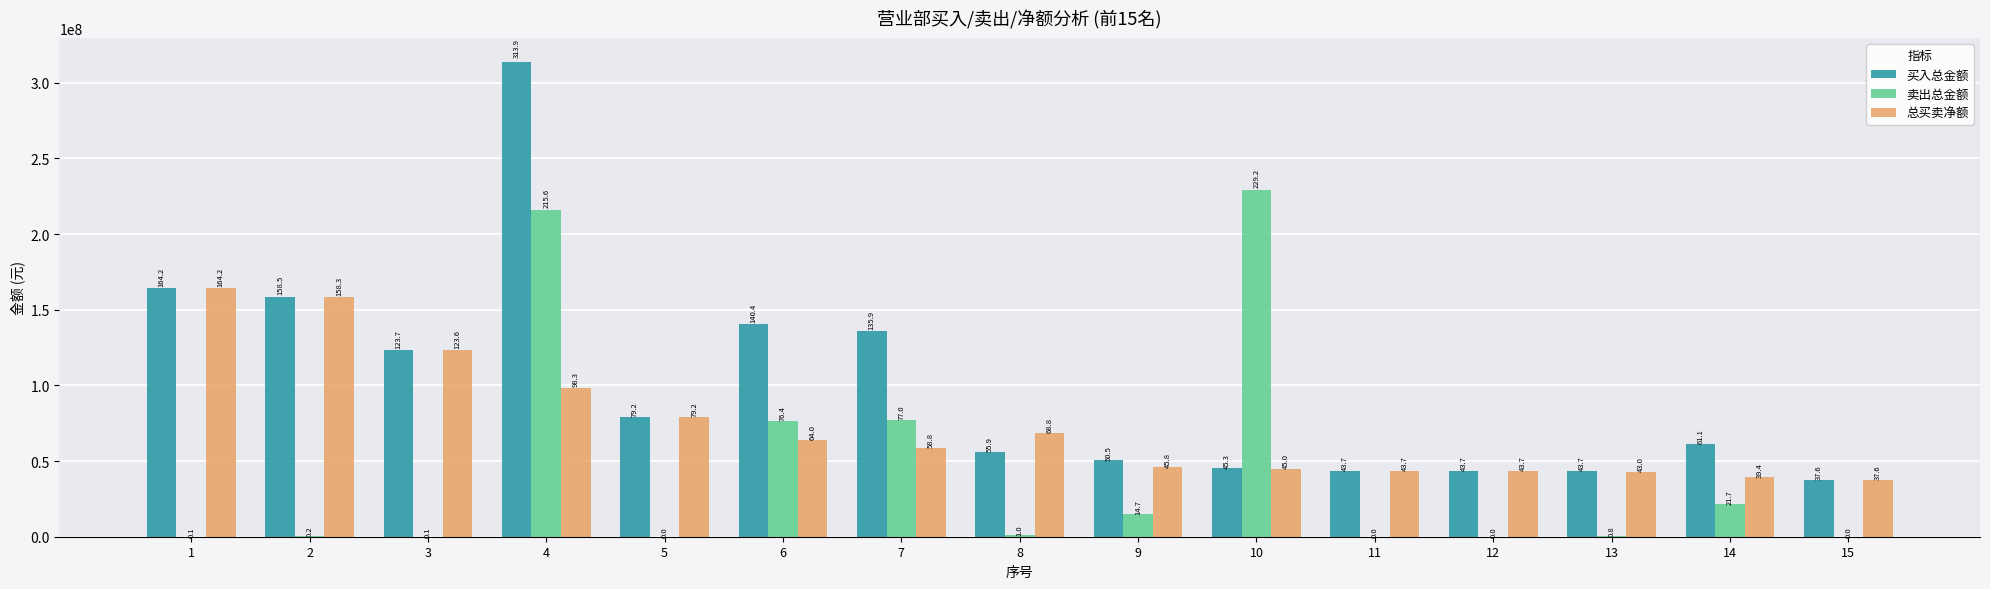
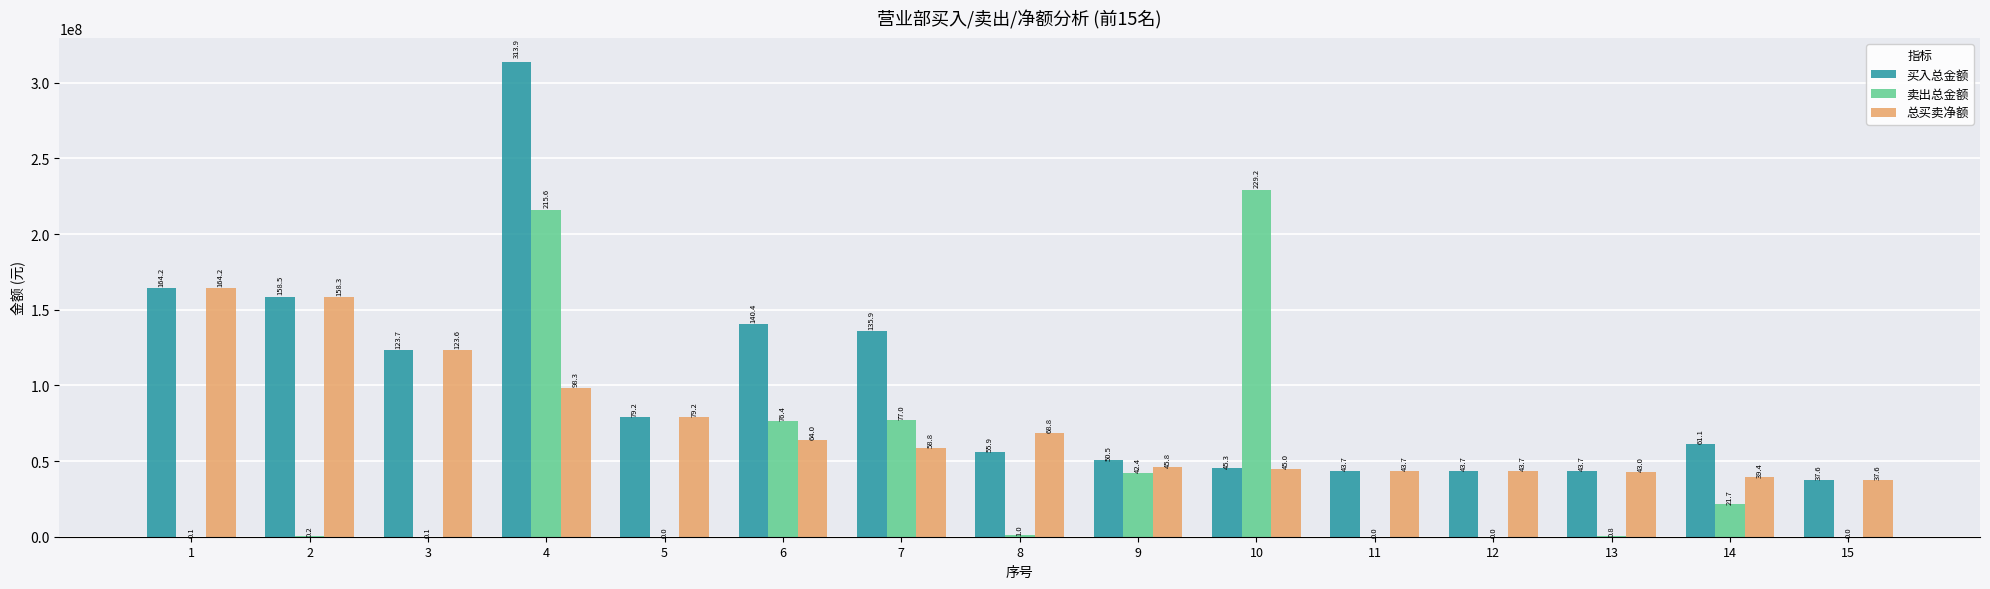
  {
    "卖出总金额": {
      "5": 0.0,
-     "9": 14.7,
+     "9": 42.4,
      "11": 0.0,
      "12": 0.0,
      "15": 0.0
    }
  }
